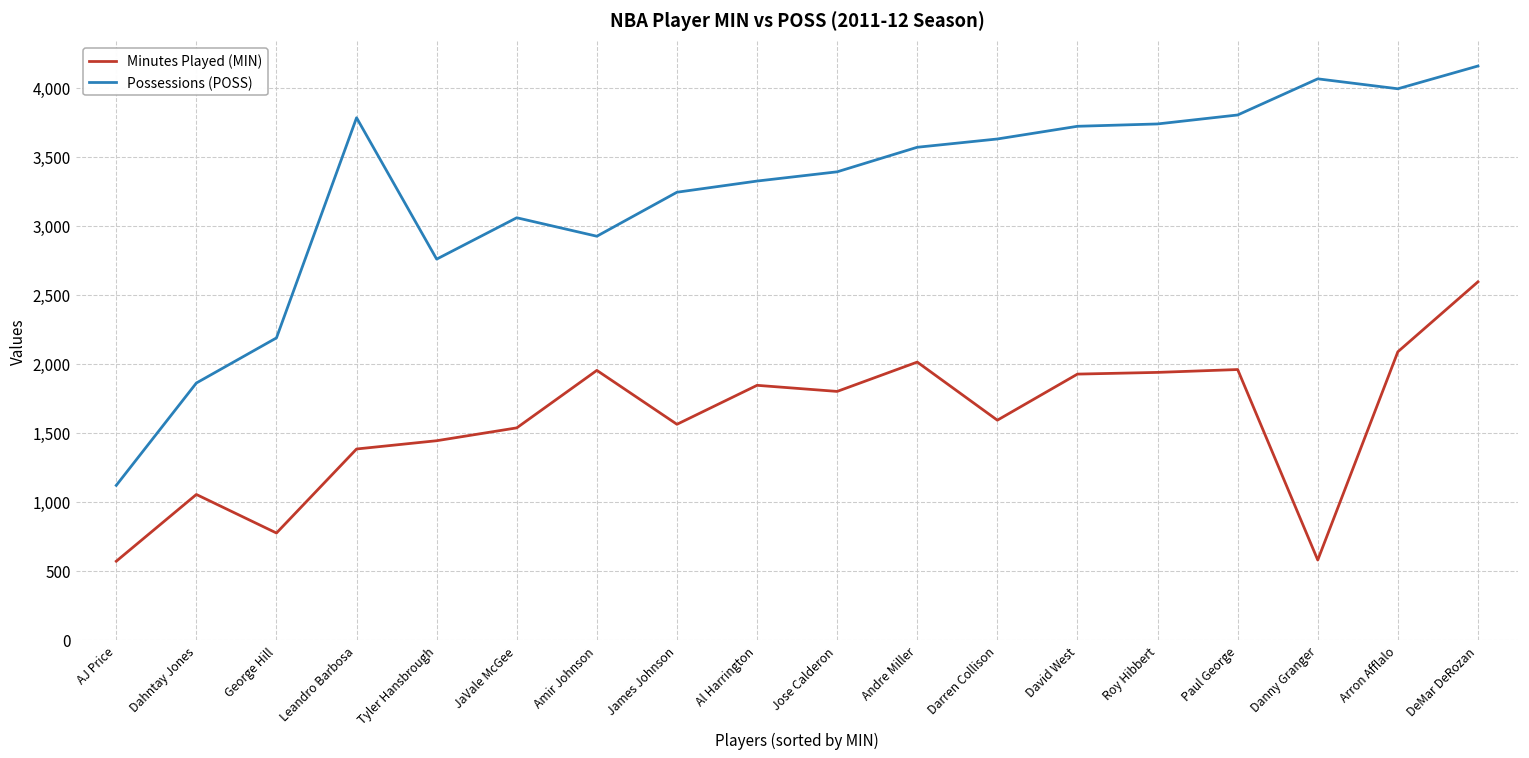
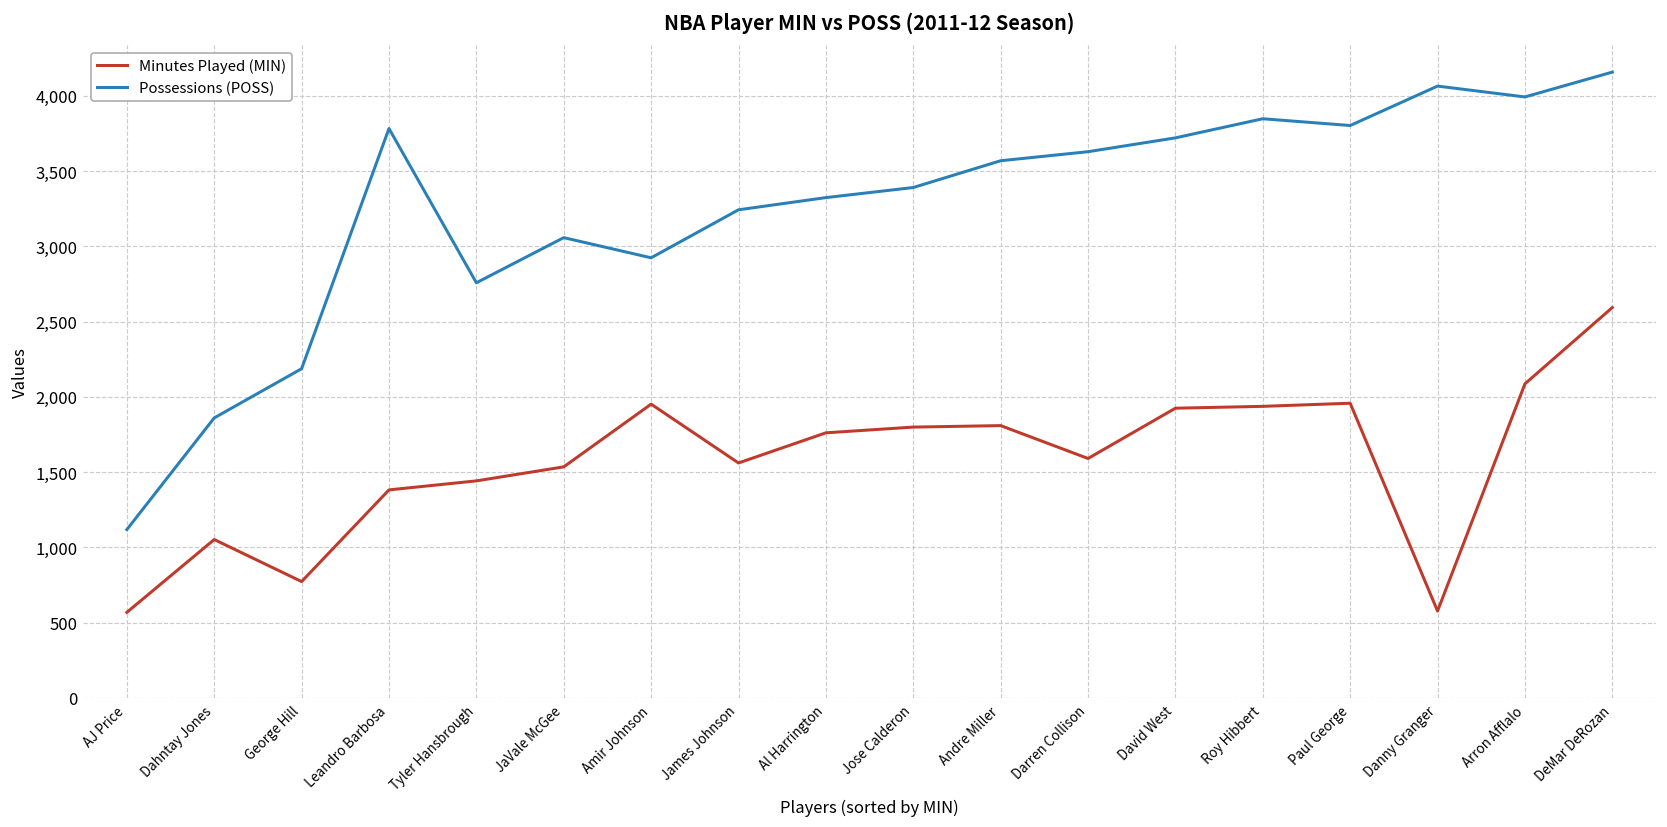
  {
    "Minutes Played (MIN)": {
      "AJ Price": "570",
      "Dahntay Jones": "1,050",
      "George Hill": "770",
      "Leandro Barbosa": "1,380",
      "Tyler Hansbrough": "1,440",
      "JaVale McGee": "1,530",
      "Amir Johnson": "1,950",
      "James Johnson": "1,560",
-     "Al Harrington": "1,840",
+     "Al Harrington": "1,760",
      "Jose Calderon": "1,800",
-     "Andre Miller": "2,010",
+     "Andre Miller": "1,810",
      "Darren Collison": "1,590",
      "David West": "1,920",
      "Roy Hibbert": "1,940",
      "Paul George": "1,960",
      "Danny Granger": "580",
      "Arron Afflalo": "2,090",
      "DeMar DeRozan": "2,590"
    },
    "Possessions (POSS)": {
      "AJ Price": "1,120",
      "Dahntay Jones": "1,860",
      "George Hill": "2,190",
      "Leandro Barbosa": "3,780",
      "Tyler Hansbrough": "2,760",
      "JaVale McGee": "3,060",
      "Amir Johnson": "2,920",
      "James Johnson": "3,240",
      "Al Harrington": "3,320",
      "Jose Calderon": "3,390",
      "Andre Miller": "3,570",
      "Darren Collison": "3,630",
      "David West": "3,720",
-     "Roy Hibbert": "3,740",
+     "Roy Hibbert": "3,850",
      "Paul George": "3,800",
      "Danny Granger": "4,070",
      "Arron Afflalo": "3,990",
      "DeMar DeRozan": "4,160"
    }
  }
